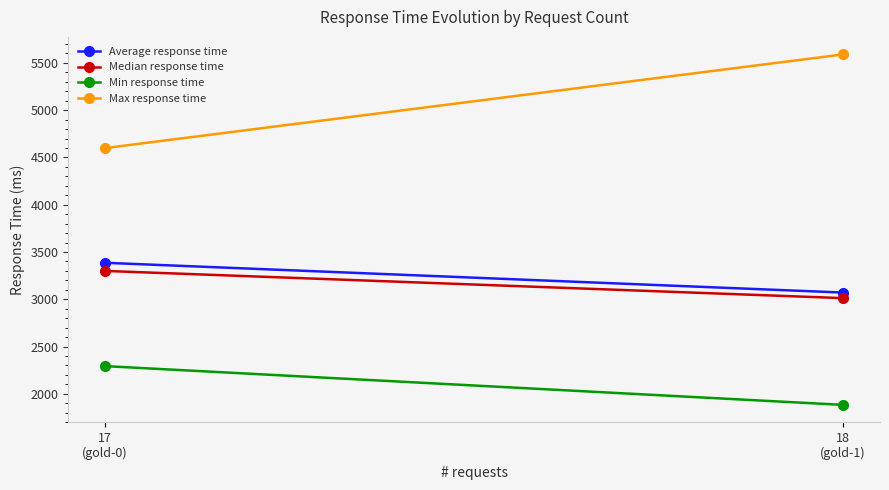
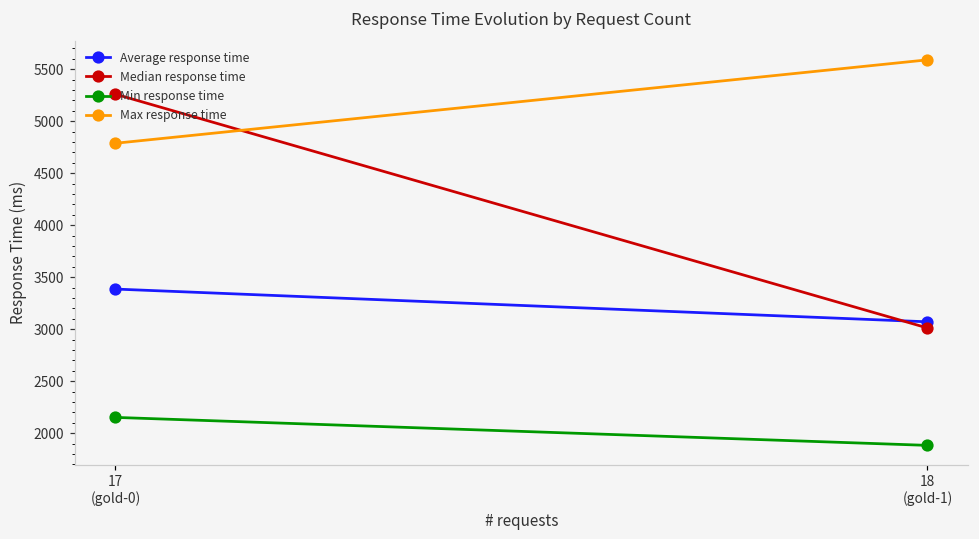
  {
    "Average response time": {
      "17 (gold-0)": 3400,
      "18 (gold-1)": 3100
    },
    "Median response time": {
-     "17 (gold-0)": 3300,
+     "17 (gold-0)": 5300,
      "18 (gold-1)": 3000
    },
    "Min response time": {
-     "17 (gold-0)": 2300,
+     "17 (gold-0)": 2200,
      "18 (gold-1)": 1900
    },
    "Max response time": {
-     "17 (gold-0)": 4600,
+     "17 (gold-0)": 4800,
      "18 (gold-1)": 5600
    }
  }
